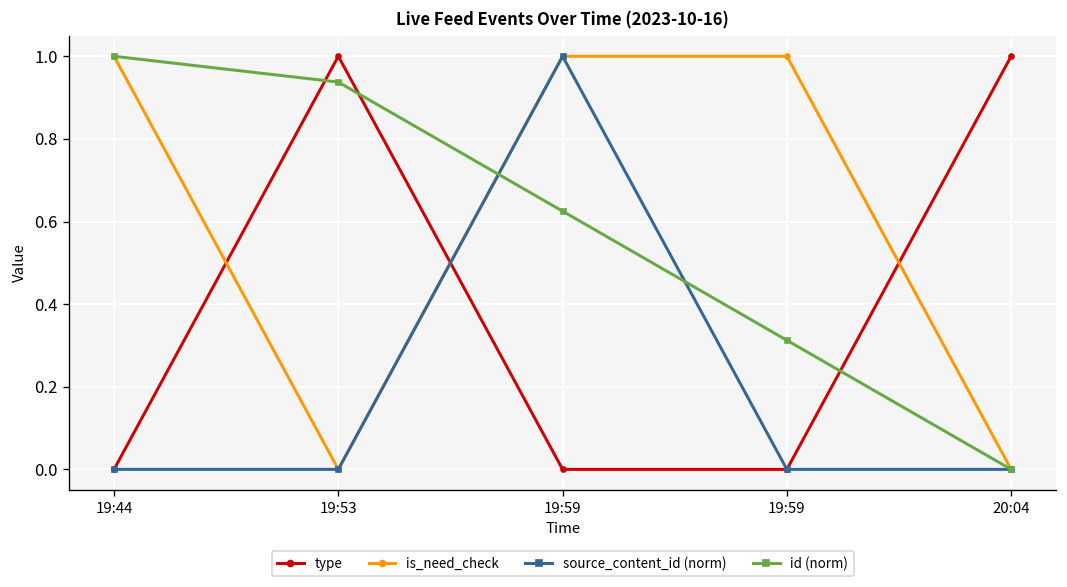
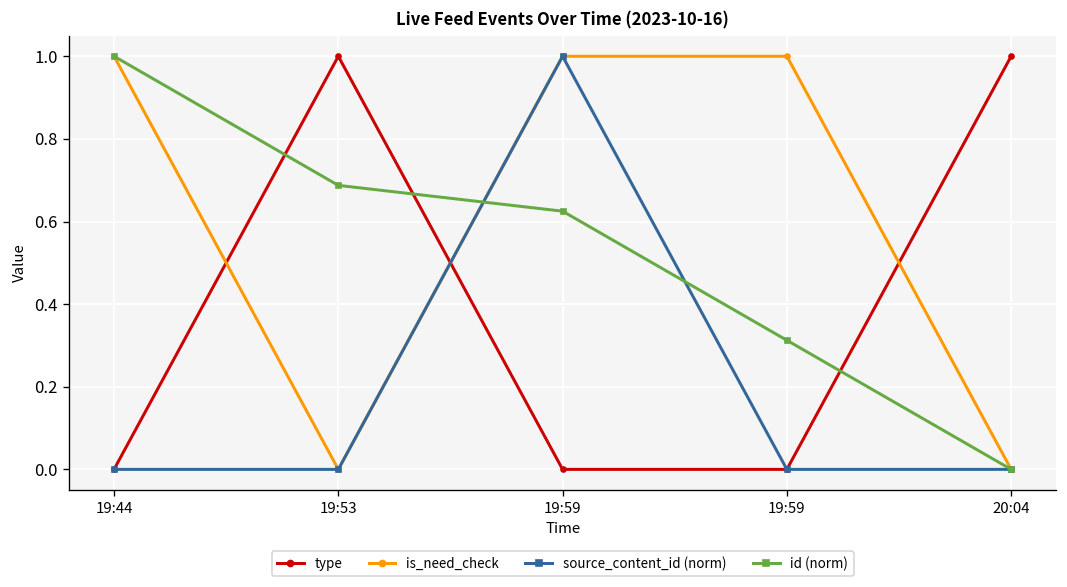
  {
    "type": {
      "19:53": 1.00,
      "20:04": 1.00
    },
    "id (norm)": {
-     "19:53": 0.94
+     "19:53": 0.69
    }
  }
